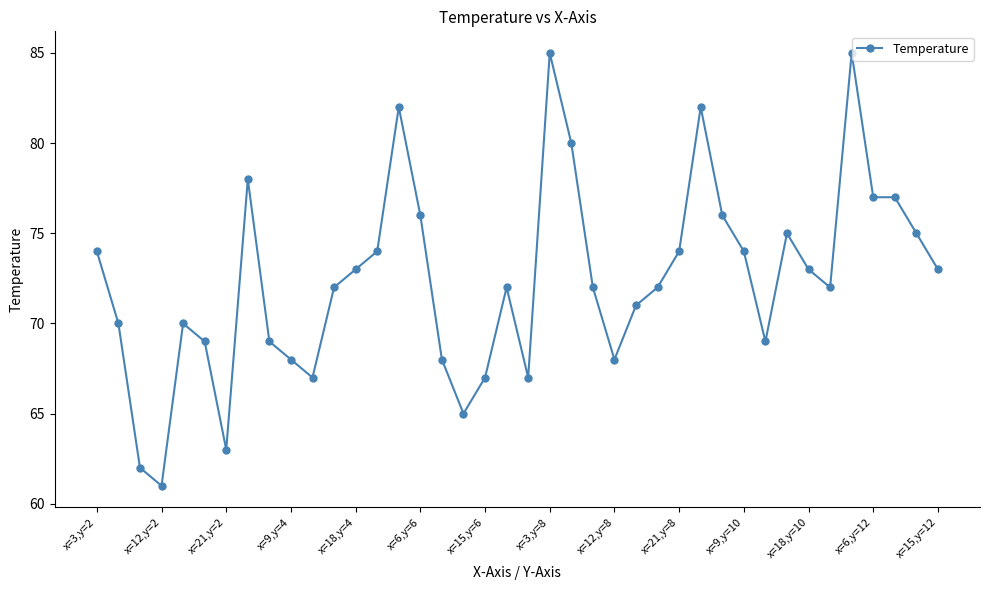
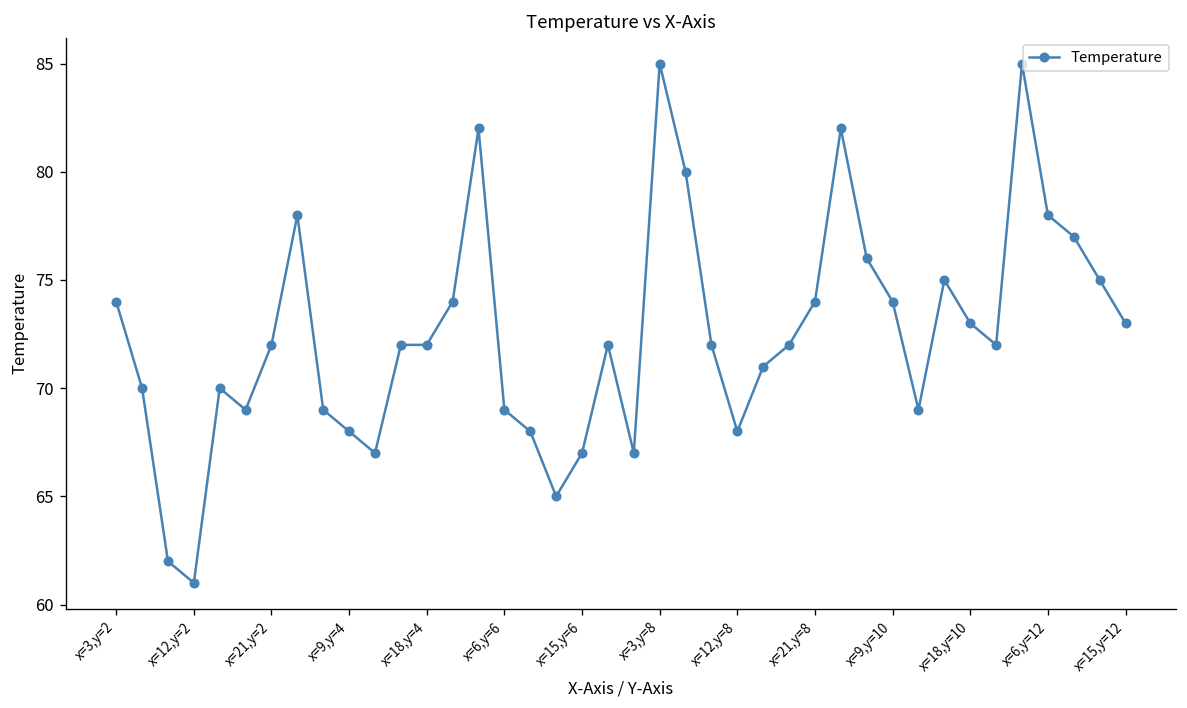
  {
    "x=3,y=2": 74,
    "x=12,y=2": 61,
-   "x=21,y=2": 63,
+   "x=21,y=2": 72,
    "x=9,y=4": 68,
-   "x=18,y=4": 73,
-   "x=6,y=6": 76,
+   "x=18,y=4": 72,
+   "x=6,y=6": 69,
    "x=15,y=6": 67,
    "x=3,y=8": 85,
    "x=12,y=8": 68,
    "x=21,y=8": 74,
    "x=9,y=10": 74,
    "x=18,y=10": 73,
-   "x=6,y=12": 77,
+   "x=6,y=12": 78,
    "x=15,y=12": 73
  }
